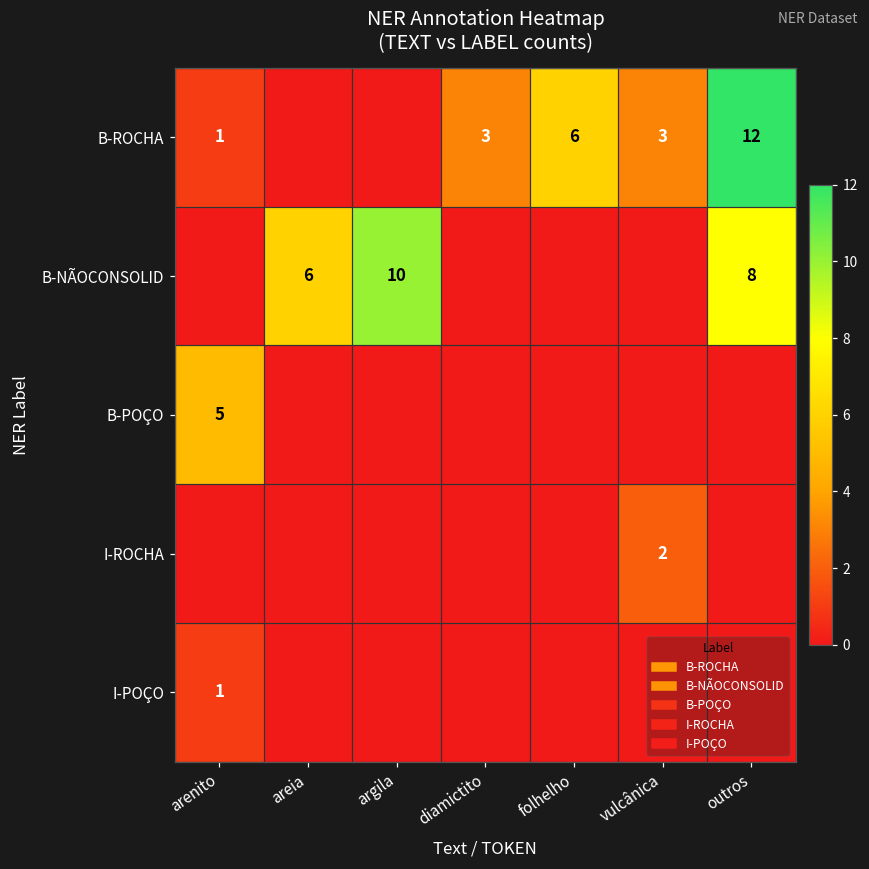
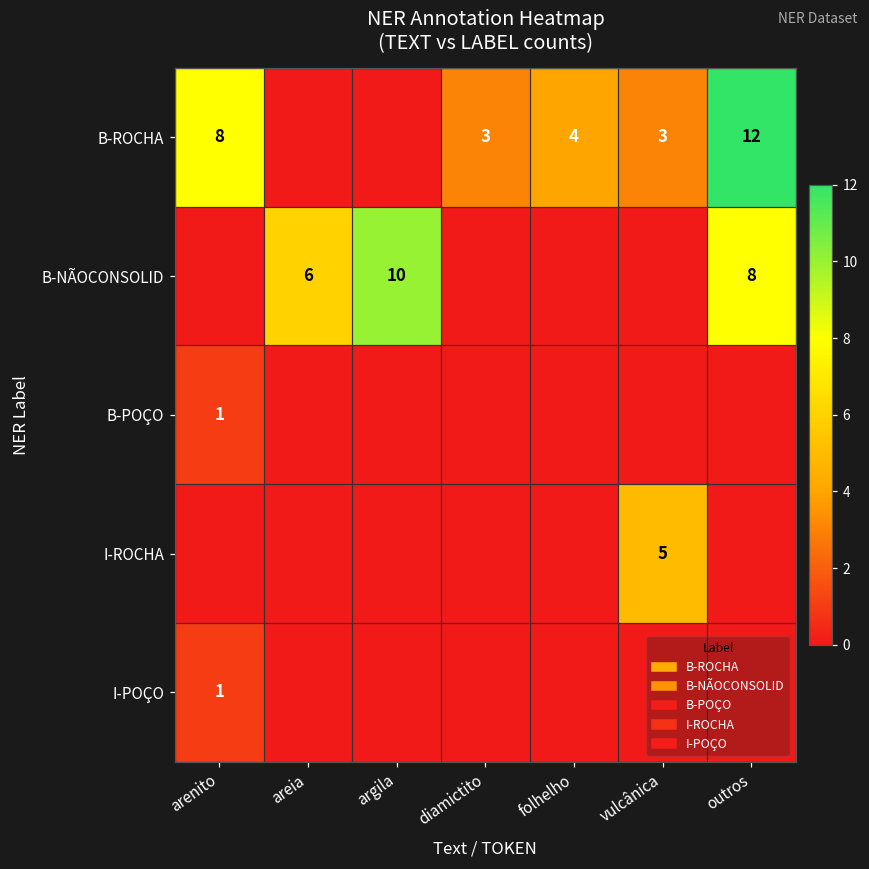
  {
    "B-ROCHA": {
-     "arenito": 1,
+     "arenito": 8,
      "diamictito": 3,
-     "folhelho": 6,
+     "folhelho": 4,
      "vulcânica": 3,
      "outros": 12
    },
    "B-NÃOCONSOLID": {
      "areia": 6,
      "argila": 10,
      "outros": 8
    },
    "B-POÇO": {
-     "arenito": 5
+     "arenito": 1
    },
    "I-ROCHA": {
-     "vulcânica": 2
+     "vulcânica": 5
    },
    "I-POÇO": {
      "arenito": 1
    }
  }
